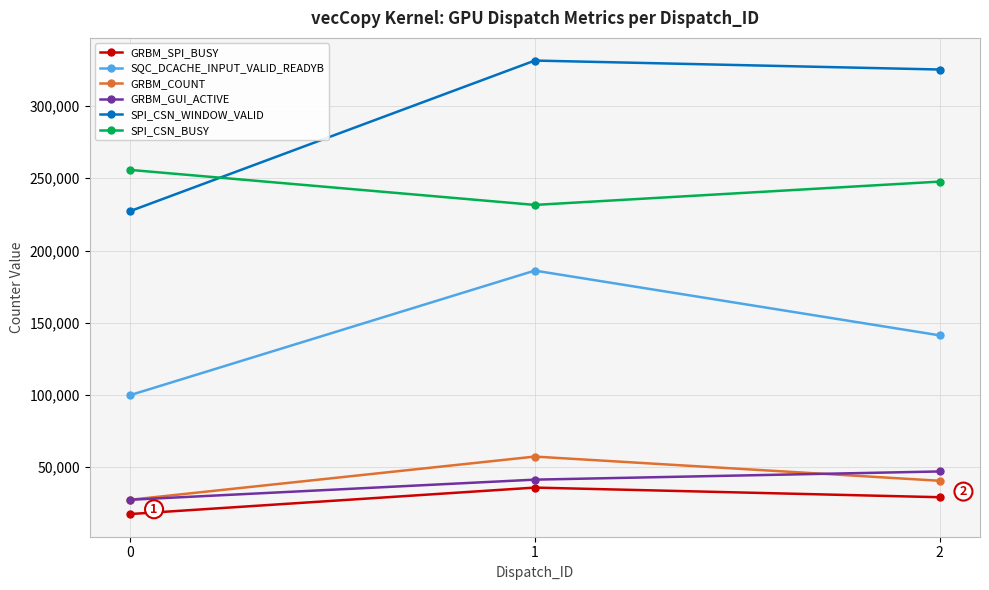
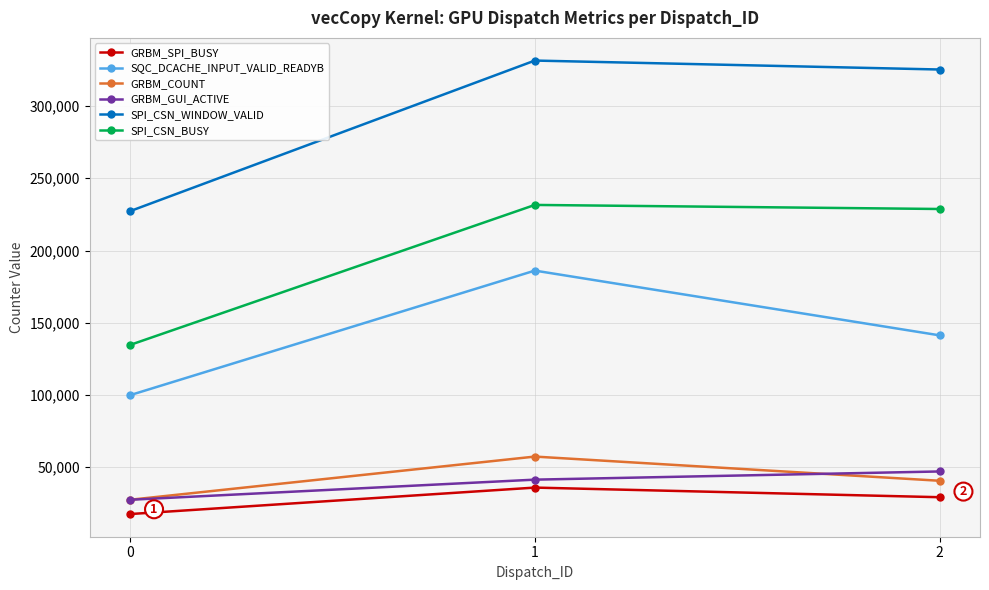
  {
    "GRBM_SPI_BUSY": {
      "1": "36,000"
    },
    "SQC_DCACHE_INPUT_VALID_READYB": {
      "0": "100,000",
      "1": "186,000",
      "2": "141,000"
    },
    "GRBM_COUNT": {
      "1": "57,000"
    },
    "GRBM_GUI_ACTIVE": {
      "1": "41,000",
      "2": "47,000"
    },
    "SPI_CSN_WINDOW_VALID": {
      "0": "227,000",
      "1": "331,000",
      "2": "325,000"
    },
    "SPI_CSN_BUSY": {
-     "0": "256,000",
+     "0": "135,000",
      "1": "232,000",
-     "2": "248,000"
+     "2": "229,000"
    }
  }
